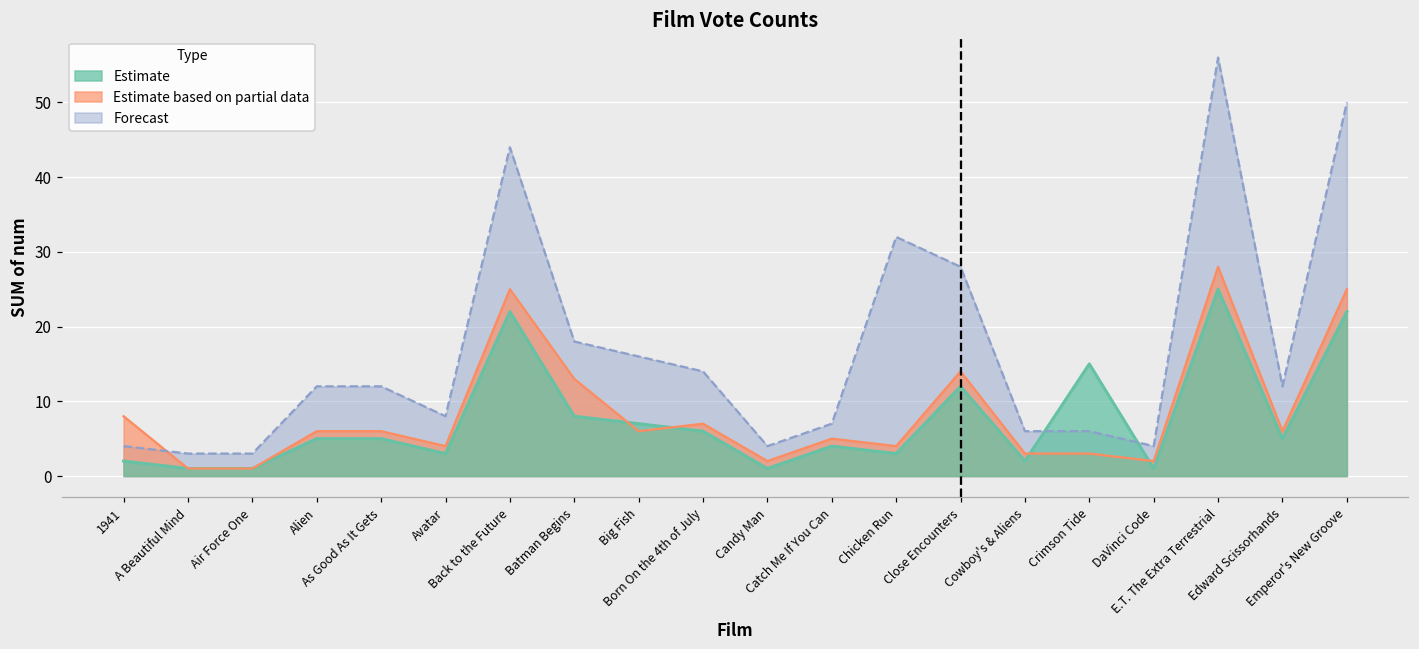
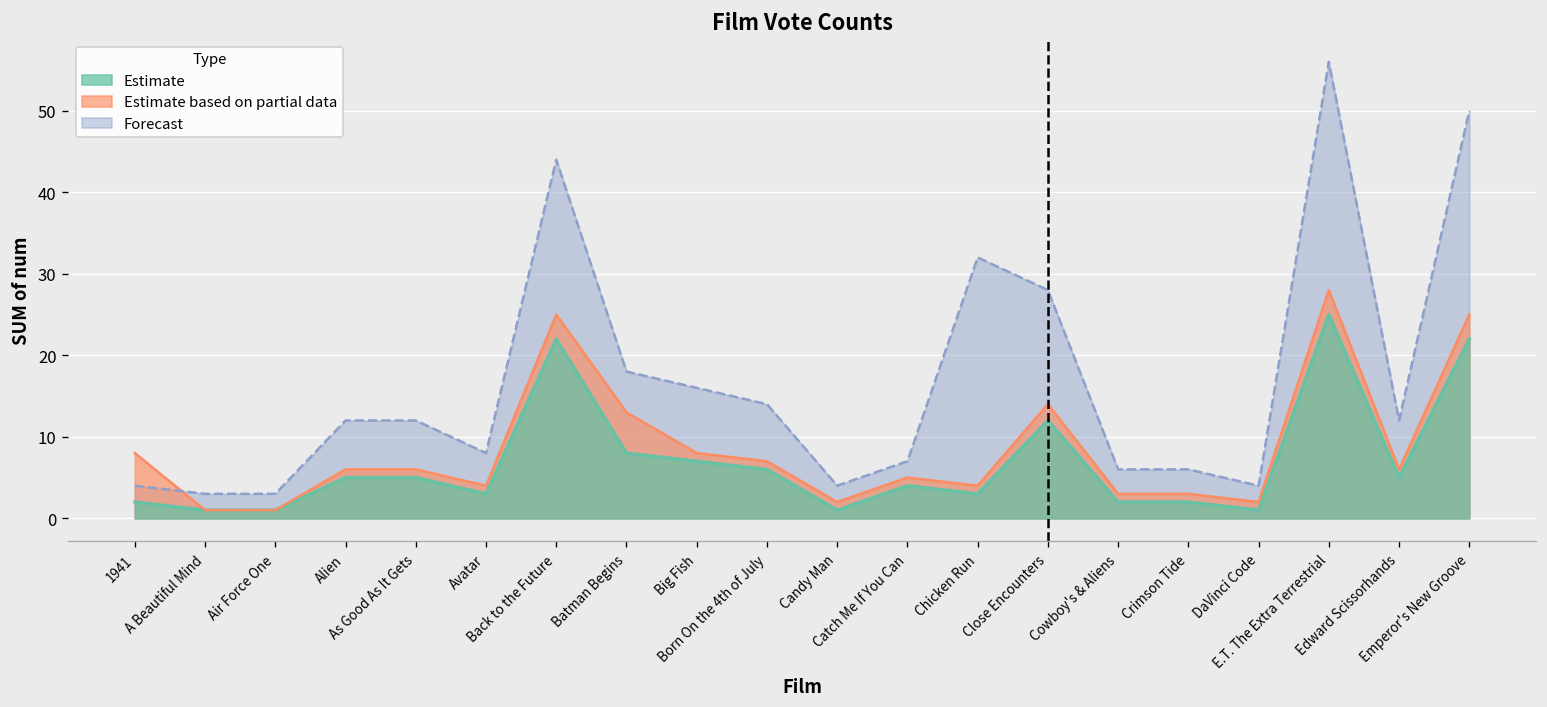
  {
    "Forecast": {
      "1941": 4,
      "A Beautiful Mind": 3,
      "Air Force One": 3,
      "Alien": 12,
      "As Good As It Gets": 12,
      "Avatar": 8,
      "Back to the Future": 44,
      "Batman Begins": 18,
      "Big Fish": 16,
      "Born On the 4th of July": 14,
      "Candy Man": 4,
      "Catch Me If You Can": 7,
      "Chicken Run": 32,
      "Close Encounters": 28,
      "Cowboy's & Aliens": 6,
      "Crimson Tide": 6,
      "DaVinci Code": 4,
      "E.T. The Extra Terrestrial": 56,
      "Edward Scissorhands": 12,
      "Emperor's New Groove": 50
    },
    "Estimate based on partial data": {
      "1941": 8,
      "Alien": 6,
      "As Good As It Gets": 6,
      "Avatar": 4,
      "Back to the Future": 25,
      "Batman Begins": 13,
-     "Big Fish": 6,
+     "Big Fish": 8,
      "Born On the 4th of July": 7,
      "Candy Man": 2,
      "Catch Me If You Can": 5,
      "Chicken Run": 4,
      "Close Encounters": 14,
      "Cowboy's & Aliens": 3,
      "Crimson Tide": 3,
      "DaVinci Code": 2,
      "E.T. The Extra Terrestrial": 28,
      "Edward Scissorhands": 6,
      "Emperor's New Groove": 25
    },
    "Estimate": {
      "1941": 2,
      "Alien": 5,
      "As Good As It Gets": 5,
      "Avatar": 3,
      "Back to the Future": 22,
      "Batman Begins": 8,
      "Big Fish": 7,
      "Born On the 4th of July": 6,
      "Candy Man": 1,
      "Catch Me If You Can": 4,
      "Chicken Run": 3,
      "Close Encounters": 12,
      "Cowboy's & Aliens": 2,
-     "Crimson Tide": 15,
+     "Crimson Tide": 2,
      "DaVinci Code": 1,
      "E.T. The Extra Terrestrial": 25,
      "Edward Scissorhands": 5,
      "Emperor's New Groove": 22
    }
  }
